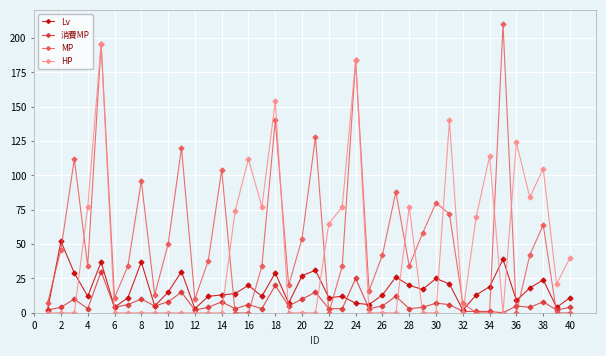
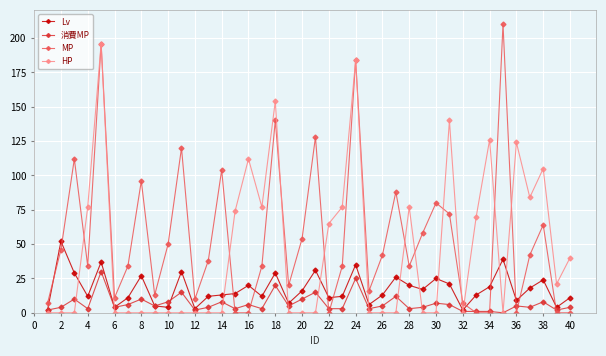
  {
    "Lv": {
      "2": 52,
      "4": 12,
-     "8": 37,
-     "10": 15,
+     "8": 27,
+     "10": 4,
      "14": 13,
      "16": 20,
      "18": 29,
-     "20": 27,
+     "20": 16,
      "22": 11,
-     "24": 7,
+     "24": 35,
      "26": 13,
      "28": 20,
      "30": 25,
      "34": 19,
      "36": 9,
      "38": 24,
      "40": 11
    },
    "HP": {
      "2": 0,
      "4": 77,
      "6": 0,
      "8": 0,
      "10": 0,
      "12": 0,
      "14": 0,
      "16": 112,
      "18": 154,
      "20": 0,
      "22": 65,
      "26": 0,
      "28": 77,
      "30": 0,
-     "34": 114,
+     "34": 126,
      "36": 124,
      "38": 105,
      "40": 40
    }
  }
